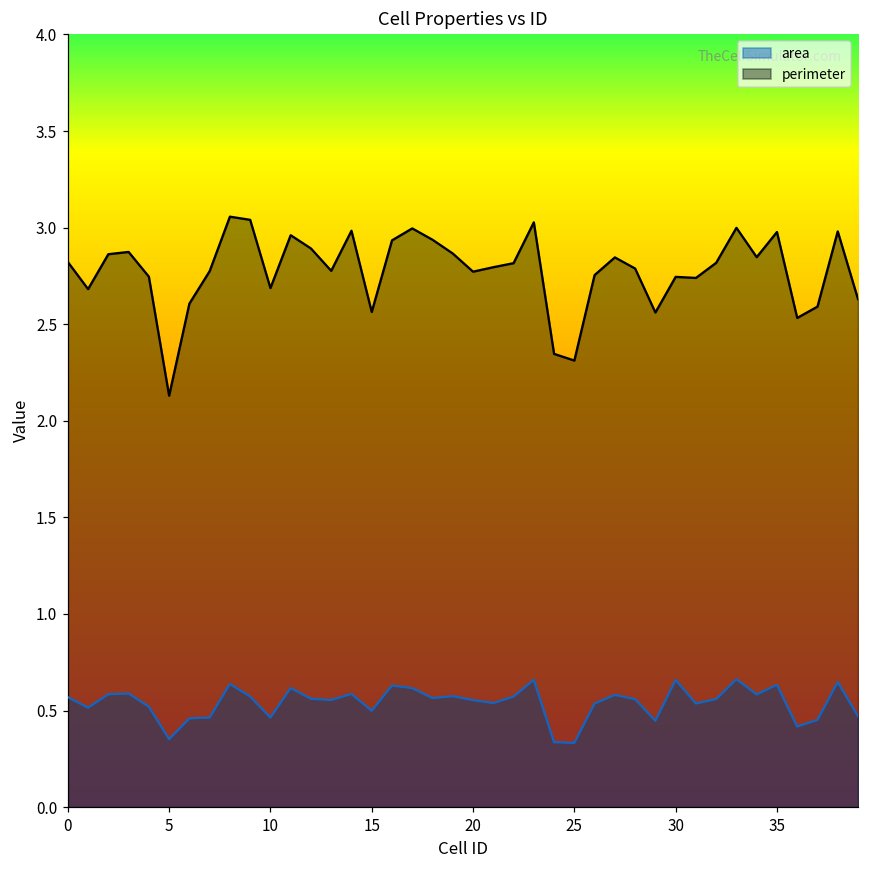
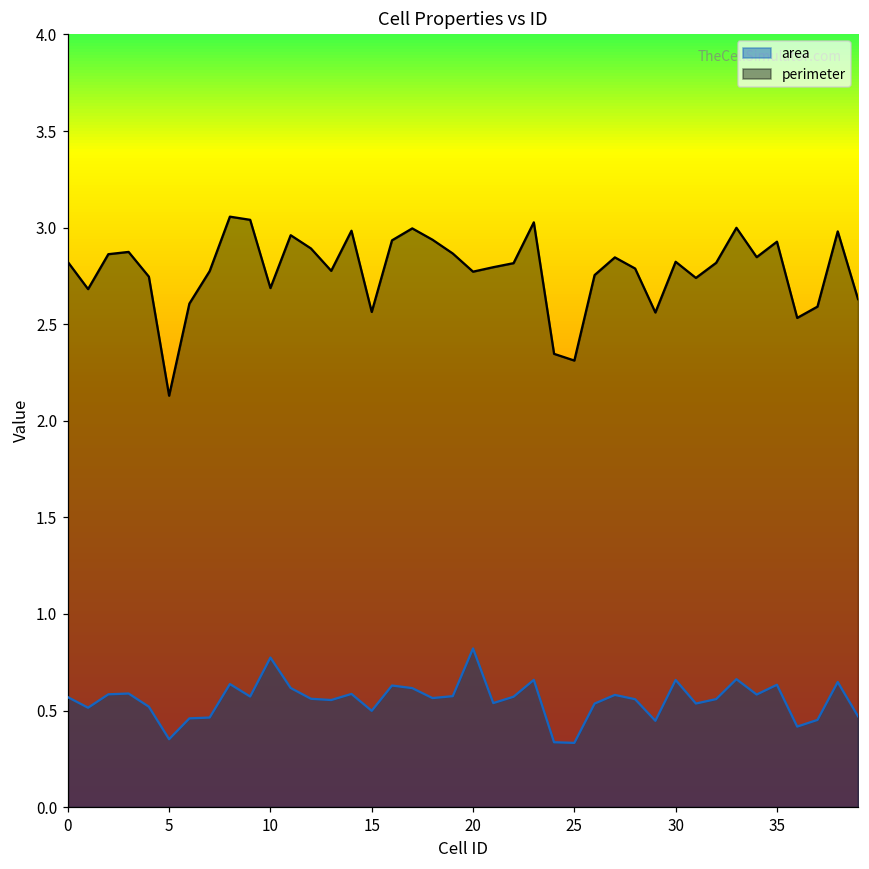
  {
    "area": {
      "0": 0.57,
      "5": 0.35,
-     "10": 0.46,
+     "10": 0.77,
      "15": 0.50,
-     "20": 0.55,
+     "20": 0.82,
      "25": 0.33,
      "30": 0.66,
      "35": 0.63
    },
    "perimeter": {
      "0": 2.82,
      "5": 2.13,
      "10": 2.69,
      "15": 2.56,
      "20": 2.77,
      "25": 2.31,
-     "30": 2.75,
-     "35": 2.98
+     "30": 2.82,
+     "35": 2.93
    }
  }
